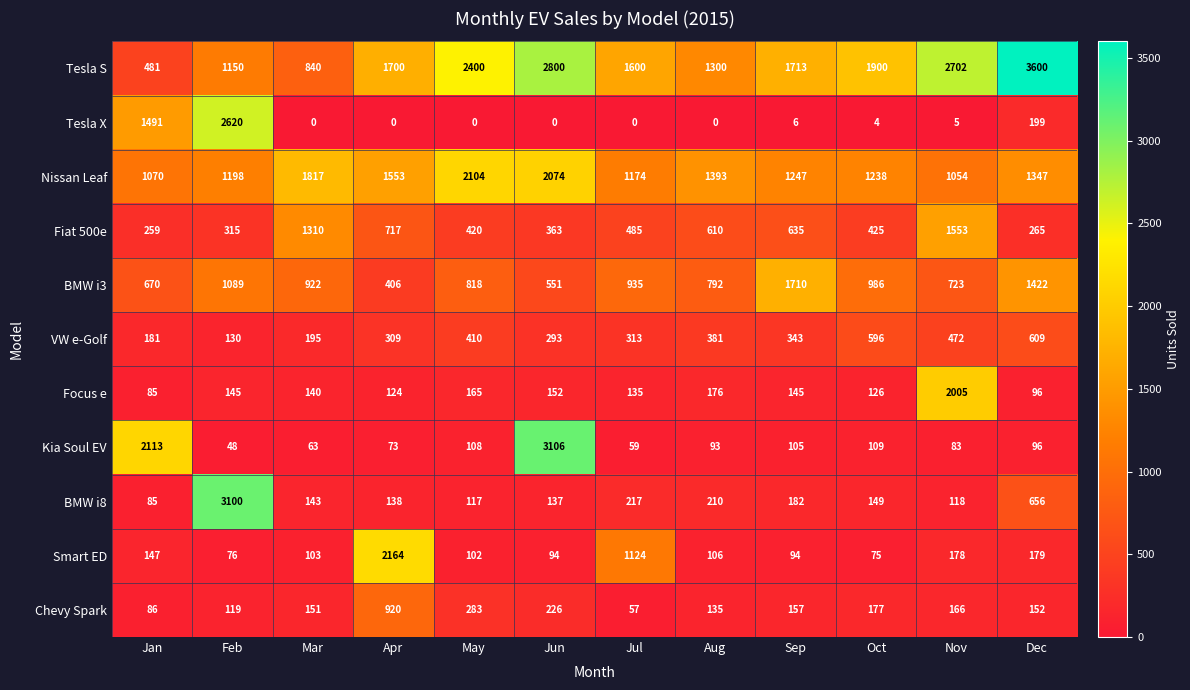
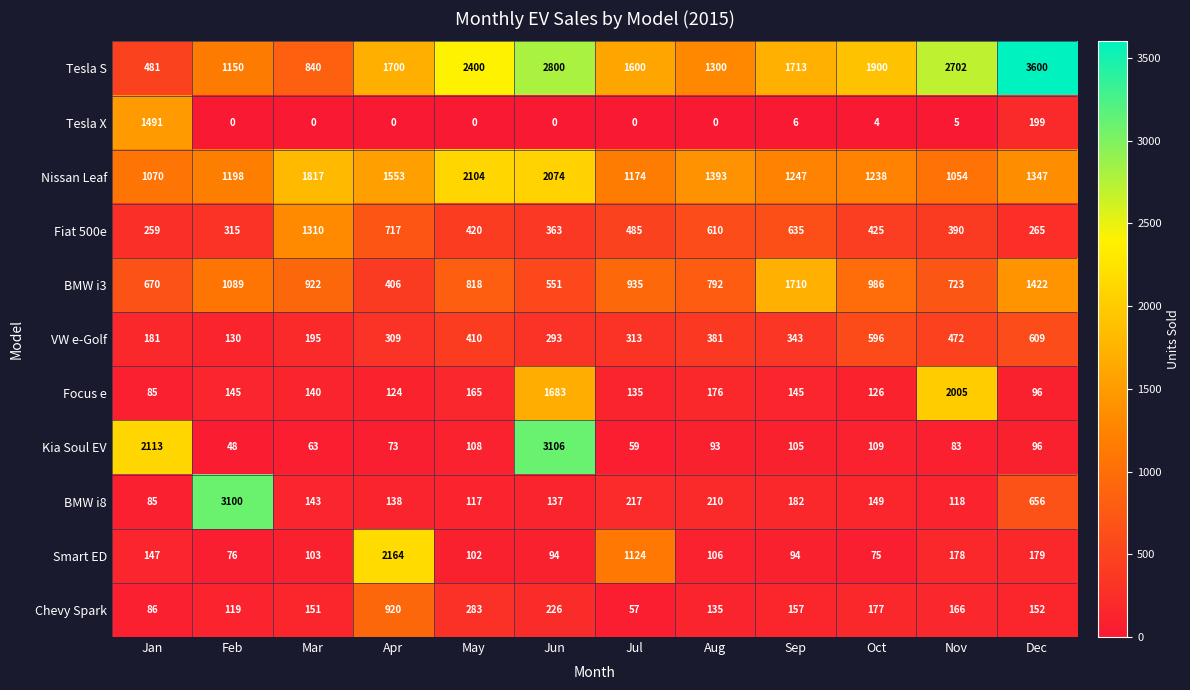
  {
    "Tesla S": {
      "Jan": 481,
      "Feb": 1150,
      "Mar": 840,
      "Apr": 1700,
      "May": 2400,
      "Jun": 2800,
      "Jul": 1600,
      "Aug": 1300,
      "Sep": 1713,
      "Oct": 1900,
      "Nov": 2702,
      "Dec": 3600
    },
    "Tesla X": {
      "Jan": 1491,
-     "Feb": 2620,
+     "Feb": 0,
      "Mar": 0,
      "Apr": 0,
      "May": 0,
      "Jun": 0,
      "Jul": 0,
      "Aug": 0,
      "Sep": 6,
      "Oct": 4,
      "Nov": 5,
      "Dec": 199
    },
    "Nissan Leaf": {
      "Jan": 1070,
      "Feb": 1198,
      "Mar": 1817,
      "Apr": 1553,
      "May": 2104,
      "Jun": 2074,
      "Jul": 1174,
      "Aug": 1393,
      "Sep": 1247,
      "Oct": 1238,
      "Nov": 1054,
      "Dec": 1347
    },
    "Fiat 500e": {
      "Jan": 259,
      "Feb": 315,
      "Mar": 1310,
      "Apr": 717,
      "May": 420,
      "Jun": 363,
      "Jul": 485,
      "Aug": 610,
      "Sep": 635,
      "Oct": 425,
-     "Nov": 1553,
+     "Nov": 390,
      "Dec": 265
    },
    "BMW i3": {
      "Jan": 670,
      "Feb": 1089,
      "Mar": 922,
      "Apr": 406,
      "May": 818,
      "Jun": 551,
      "Jul": 935,
      "Aug": 792,
      "Sep": 1710,
      "Oct": 986,
      "Nov": 723,
      "Dec": 1422
    },
    "VW e-Golf": {
      "Jan": 181,
      "Feb": 130,
      "Mar": 195,
      "Apr": 309,
      "May": 410,
      "Jun": 293,
      "Jul": 313,
      "Aug": 381,
      "Sep": 343,
      "Oct": 596,
      "Nov": 472,
      "Dec": 609
    },
    "Focus e": {
      "Jan": 85,
      "Feb": 145,
      "Mar": 140,
      "Apr": 124,
      "May": 165,
-     "Jun": 152,
+     "Jun": 1683,
      "Jul": 135,
      "Aug": 176,
      "Sep": 145,
      "Oct": 126,
      "Nov": 2005,
      "Dec": 96
    },
    "Kia Soul EV": {
      "Jan": 2113,
      "Feb": 48,
      "Mar": 63,
      "Apr": 73,
      "May": 108,
      "Jun": 3106,
      "Jul": 59,
      "Aug": 93,
      "Sep": 105,
      "Oct": 109,
      "Nov": 83,
      "Dec": 96
    },
    "BMW i8": {
      "Jan": 85,
      "Feb": 3100,
      "Mar": 143,
      "Apr": 138,
      "May": 117,
      "Jun": 137,
      "Jul": 217,
      "Aug": 210,
      "Sep": 182,
      "Oct": 149,
      "Nov": 118,
      "Dec": 656
    },
    "Smart ED": {
      "Jan": 147,
      "Feb": 76,
      "Mar": 103,
      "Apr": 2164,
      "May": 102,
      "Jun": 94,
      "Jul": 1124,
      "Aug": 106,
      "Sep": 94,
      "Oct": 75,
      "Nov": 178,
      "Dec": 179
    },
    "Chevy Spark": {
      "Jan": 86,
      "Feb": 119,
      "Mar": 151,
      "Apr": 920,
      "May": 283,
      "Jun": 226,
      "Jul": 57,
      "Aug": 135,
      "Sep": 157,
      "Oct": 177,
      "Nov": 166,
      "Dec": 152
    }
  }
